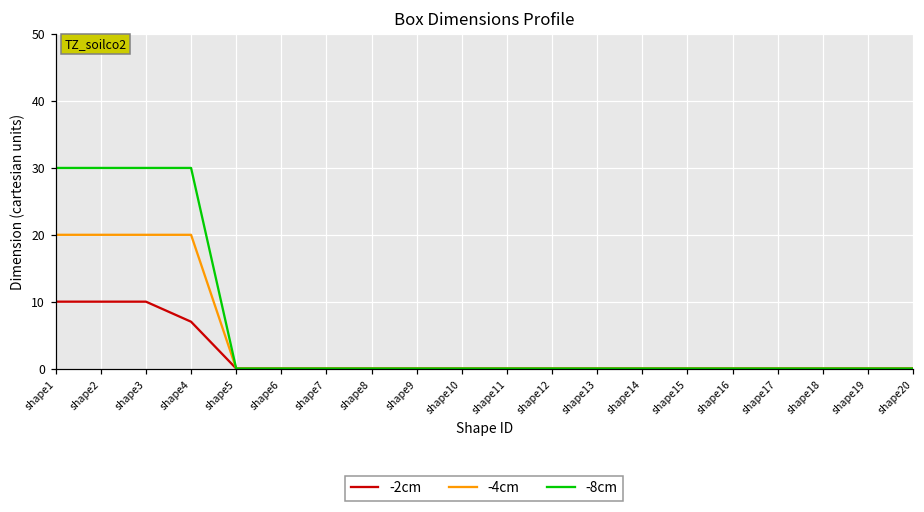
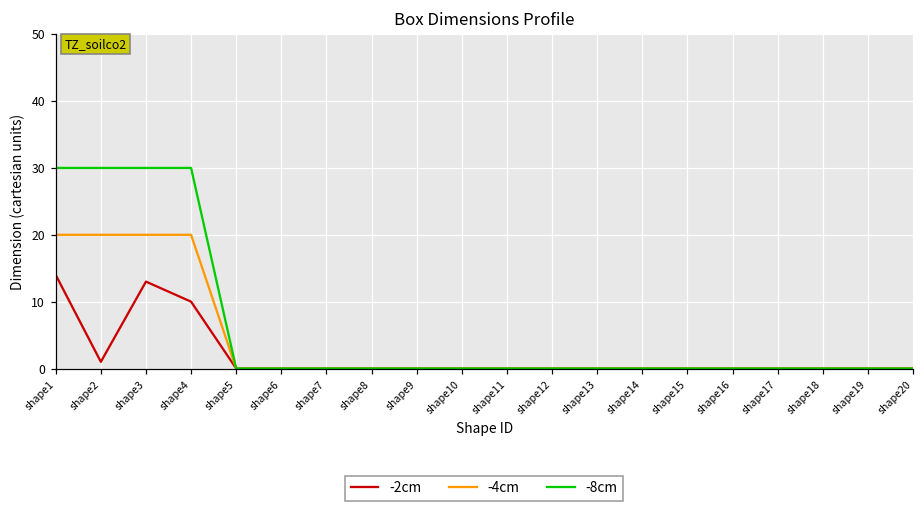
  {
    "-2cm": {
-     "shape1": 10,
-     "shape2": 10,
-     "shape3": 10,
-     "shape4": 7
+     "shape1": 14,
+     "shape2": 1,
+     "shape3": 13,
+     "shape4": 10
    },
    "-4cm": {
      "shape1": 20,
      "shape2": 20,
      "shape3": 20,
      "shape4": 20
    },
    "-8cm": {
      "shape1": 30,
      "shape2": 30,
      "shape3": 30,
      "shape4": 30
    }
  }
